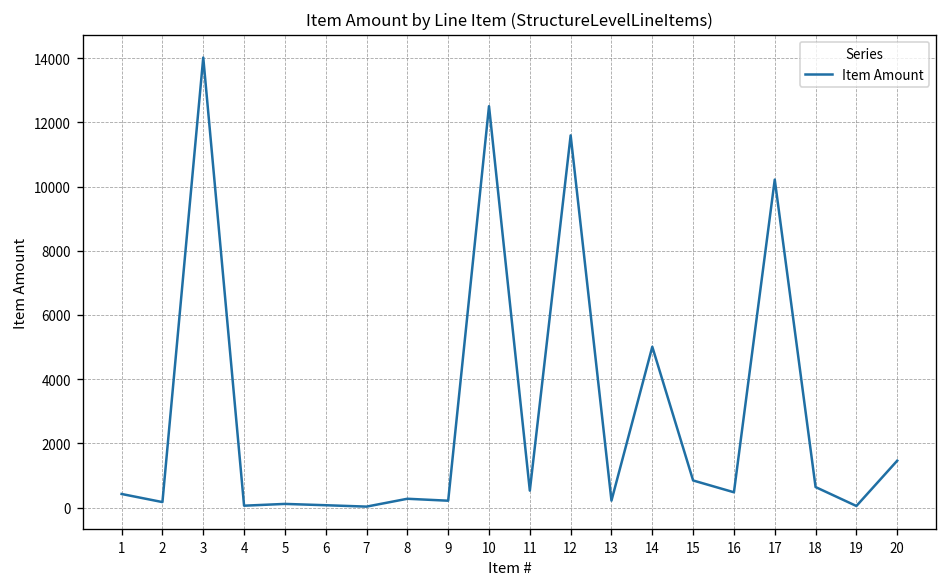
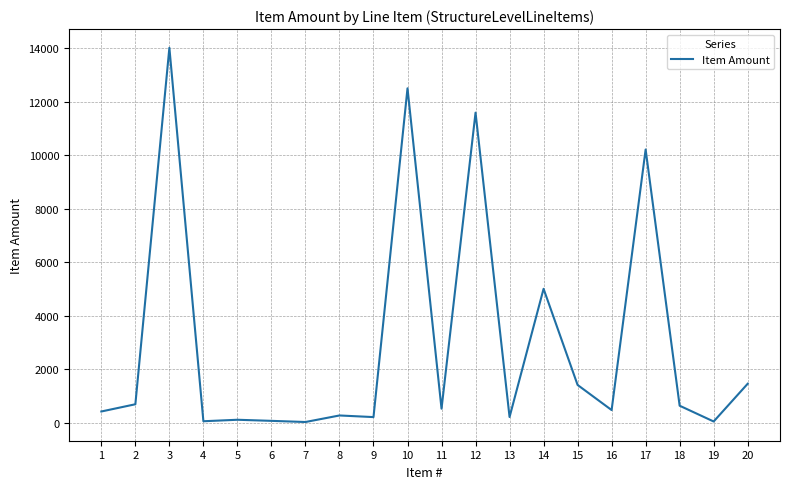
  {
    "1": 400,
-   "2": 200,
+   "2": 700,
    "3": 14000,
    "4": 100,
    "5": 100,
    "6": 100,
    "7": 0,
    "8": 300,
    "9": 200,
    "10": 12500,
    "11": 500,
    "12": 11600,
    "13": 200,
    "14": 5000,
-   "15": 800,
+   "15": 1400,
    "16": 500,
    "17": 10200,
    "18": 600,
    "19": 100,
    "20": 1500
  }
